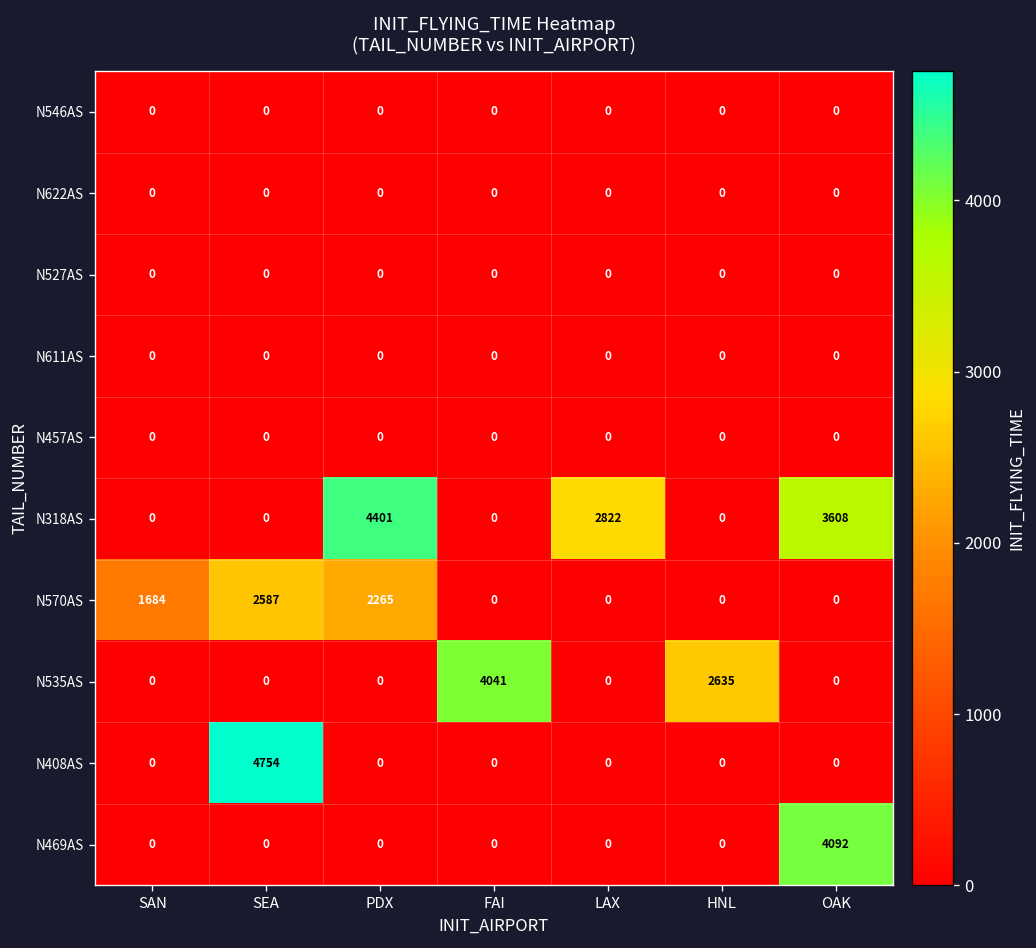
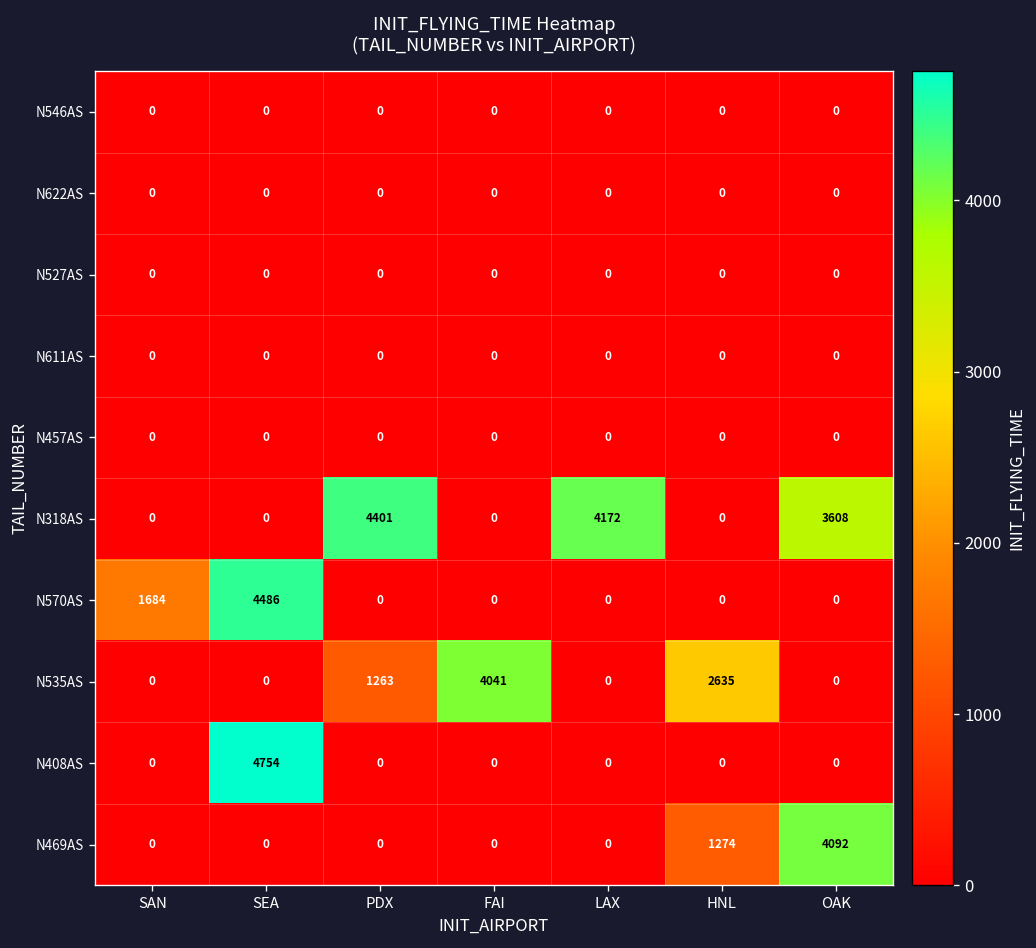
  {
    "N546AS": {
      "SAN": 0,
      "SEA": 0,
      "PDX": 0,
      "FAI": 0,
      "LAX": 0,
      "HNL": 0,
      "OAK": 0
    },
    "N622AS": {
      "SAN": 0,
      "SEA": 0,
      "PDX": 0,
      "FAI": 0,
      "LAX": 0,
      "HNL": 0,
      "OAK": 0
    },
    "N527AS": {
      "SAN": 0,
      "SEA": 0,
      "PDX": 0,
      "FAI": 0,
      "LAX": 0,
      "HNL": 0,
      "OAK": 0
    },
    "N611AS": {
      "SAN": 0,
      "SEA": 0,
      "PDX": 0,
      "FAI": 0,
      "LAX": 0,
      "HNL": 0,
      "OAK": 0
    },
    "N457AS": {
      "SAN": 0,
      "SEA": 0,
      "PDX": 0,
      "FAI": 0,
      "LAX": 0,
      "HNL": 0,
      "OAK": 0
    },
    "N318AS": {
      "SAN": 0,
      "SEA": 0,
      "PDX": 4401,
      "FAI": 0,
-     "LAX": 2822,
+     "LAX": 4172,
      "HNL": 0,
      "OAK": 3608
    },
    "N570AS": {
      "SAN": 1684,
-     "SEA": 2587,
-     "PDX": 2265,
+     "SEA": 4486,
+     "PDX": 0,
      "FAI": 0,
      "LAX": 0,
      "HNL": 0,
      "OAK": 0
    },
    "N535AS": {
      "SAN": 0,
      "SEA": 0,
-     "PDX": 0,
+     "PDX": 1263,
      "FAI": 4041,
      "LAX": 0,
      "HNL": 2635,
      "OAK": 0
    },
    "N408AS": {
      "SAN": 0,
      "SEA": 4754,
      "PDX": 0,
      "FAI": 0,
      "LAX": 0,
      "HNL": 0,
      "OAK": 0
    },
    "N469AS": {
      "SAN": 0,
      "SEA": 0,
      "PDX": 0,
      "FAI": 0,
      "LAX": 0,
-     "HNL": 0,
+     "HNL": 1274,
      "OAK": 4092
    }
  }
